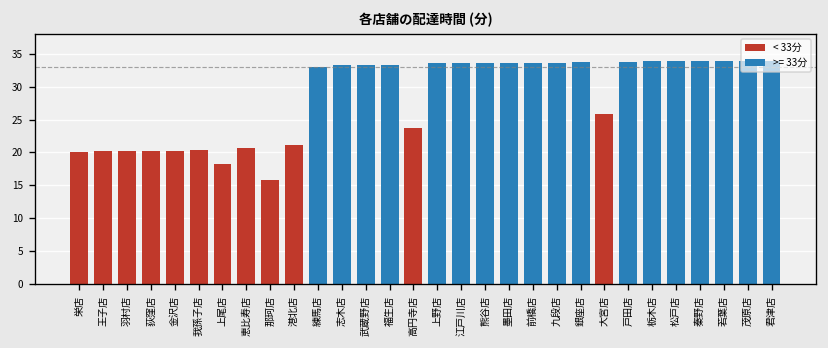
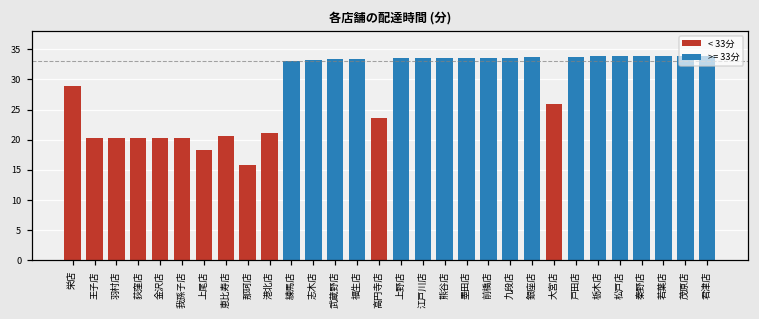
  {
-   "栄店": 20,
+   "栄店": 29,
    "王子店": 20,
    "羽村店": 20,
    "荻窪店": 20,
    "金沢店": 20,
    "我孫子店": 20,
    "上尾店": 18,
    "恵比寿店": 21,
    "那珂店": 16,
    "港北店": 21,
    "練馬店": 33,
    "志木店": 33,
    "武蔵野店": 33,
    "福生店": 33,
    "高円寺店": 24,
    "上野店": 34,
    "江戸川店": 34,
    "熊谷店": 34,
    "墨田店": 34,
    "前橋店": 34,
    "九段店": 34,
    "銀座店": 34,
    "大宮店": 26,
    "戸田店": 34,
    "栃木店": 34,
    "松戸店": 34,
    "秦野店": 34,
    "若葉店": 34
  }
